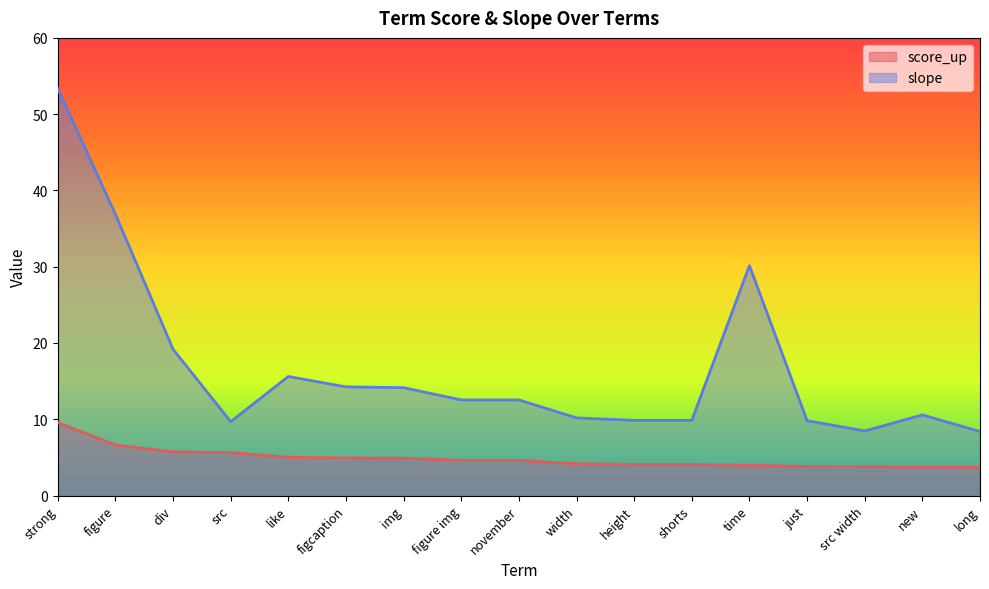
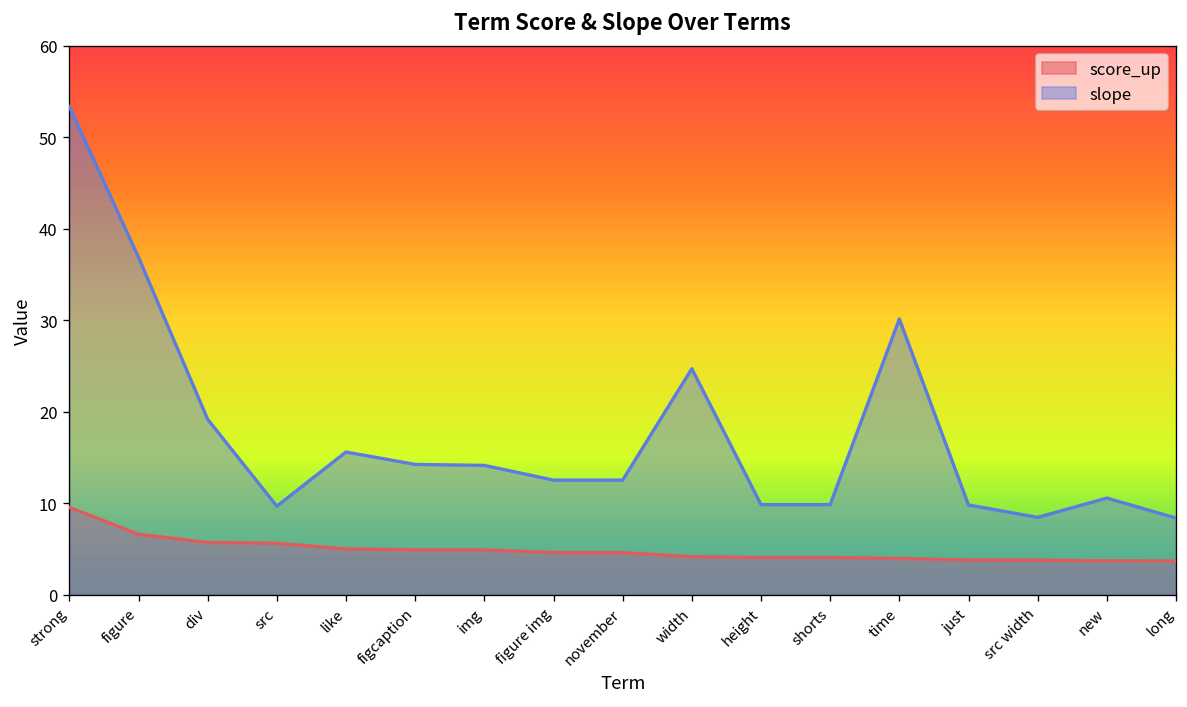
  {
    "score_up": {
      "strong": 10,
      "figure": 7,
      "div": 6,
      "src": 6,
      "like": 5,
      "figcaption": 5,
      "img": 5,
      "figure img": 5,
      "november": 5,
      "width": 4,
      "height": 4,
      "shorts": 4,
      "time": 4,
      "just": 4,
      "src width": 4,
      "new": 4,
      "long": 4
    },
    "slope": {
      "strong": 53,
      "figure": 37,
      "div": 19,
      "src": 10,
      "like": 16,
      "figcaption": 14,
      "img": 14,
      "figure img": 13,
      "november": 13,
-     "width": 10,
+     "width": 25,
      "height": 10,
      "shorts": 10,
      "time": 30,
      "just": 10,
      "src width": 8,
      "new": 11,
      "long": 8
    }
  }
